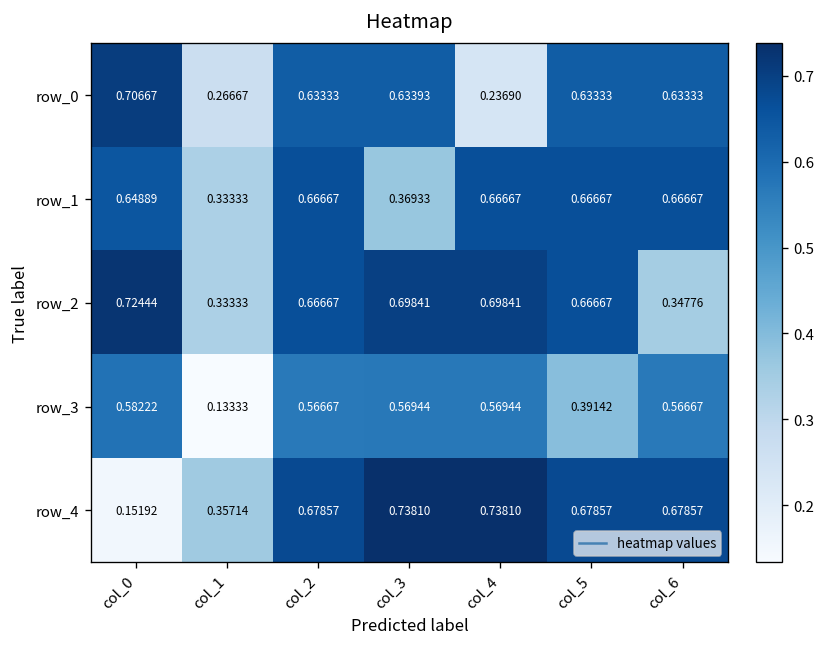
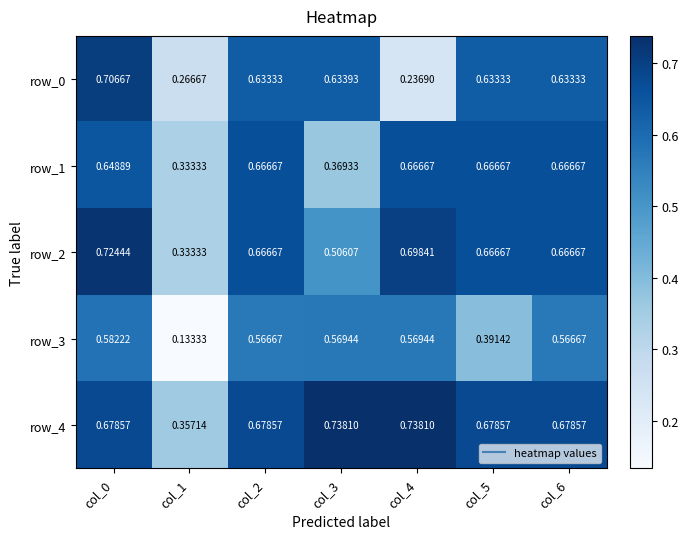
  {
    "row_0": {
      "col_0": 0.70667,
      "col_1": 0.26667,
      "col_2": 0.63333,
      "col_3": 0.63393,
      "col_4": 0.23690,
      "col_5": 0.63333,
      "col_6": 0.63333
    },
    "row_1": {
      "col_0": 0.64889,
      "col_1": 0.33333,
      "col_2": 0.66667,
      "col_3": 0.36933,
      "col_4": 0.66667,
      "col_5": 0.66667,
      "col_6": 0.66667
    },
    "row_2": {
      "col_0": 0.72444,
      "col_1": 0.33333,
      "col_2": 0.66667,
-     "col_3": 0.69841,
+     "col_3": 0.50607,
      "col_4": 0.69841,
      "col_5": 0.66667,
-     "col_6": 0.34776
+     "col_6": 0.66667
    },
    "row_3": {
      "col_0": 0.58222,
      "col_1": 0.13333,
      "col_2": 0.56667,
      "col_3": 0.56944,
      "col_4": 0.56944,
      "col_5": 0.39142,
      "col_6": 0.56667
    },
    "row_4": {
-     "col_0": 0.15192,
+     "col_0": 0.67857,
      "col_1": 0.35714,
      "col_2": 0.67857,
      "col_3": 0.73810,
      "col_4": 0.73810,
      "col_5": 0.67857,
      "col_6": 0.67857
    }
  }
